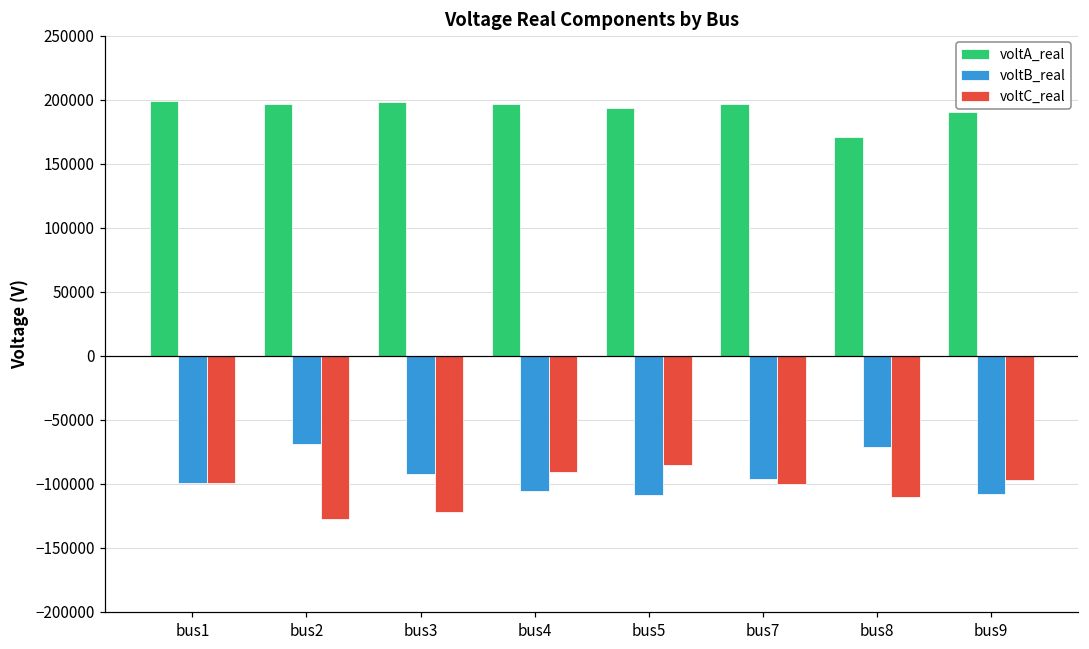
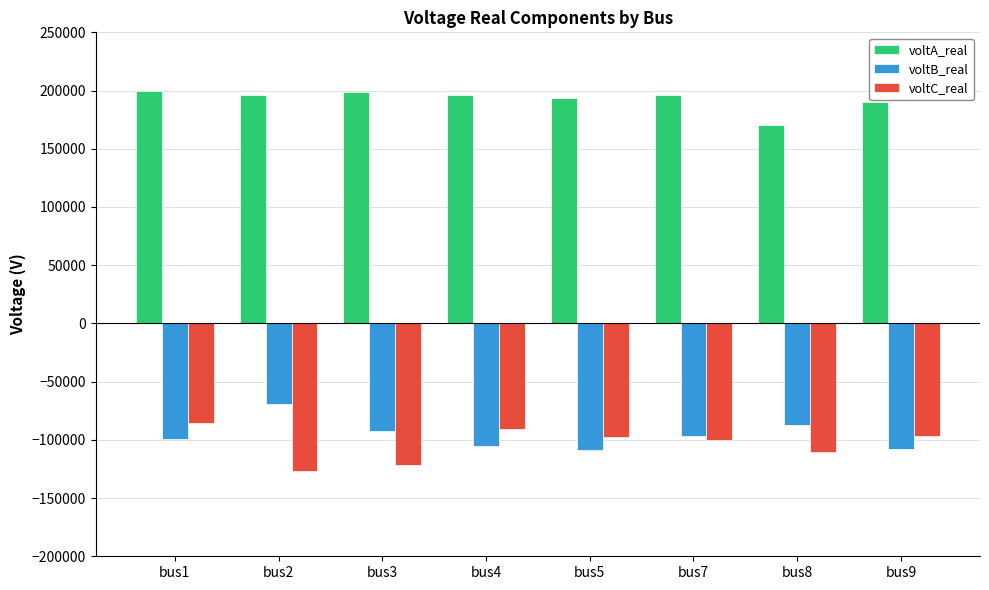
  {
    "voltA_real": {
      "bus1": 199000,
      "bus2": 196000,
      "bus3": 198000,
      "bus4": 196000,
      "bus5": 194000,
      "bus7": 196000,
      "bus8": 171000,
      "bus9": 190000
    },
    "voltB_real": {
      "bus1": -100000,
      "bus2": -69000,
      "bus3": -92000,
      "bus4": -105000,
      "bus5": -109000,
      "bus7": -96000,
-     "bus8": -72000,
+     "bus8": -88000,
      "bus9": -108000
    },
    "voltC_real": {
-     "bus1": -100000,
+     "bus1": -86000,
      "bus2": -127000,
      "bus3": -122000,
      "bus4": -91000,
-     "bus5": -85000,
+     "bus5": -98000,
      "bus7": -100000,
      "bus8": -110000,
      "bus9": -97000
    }
  }
